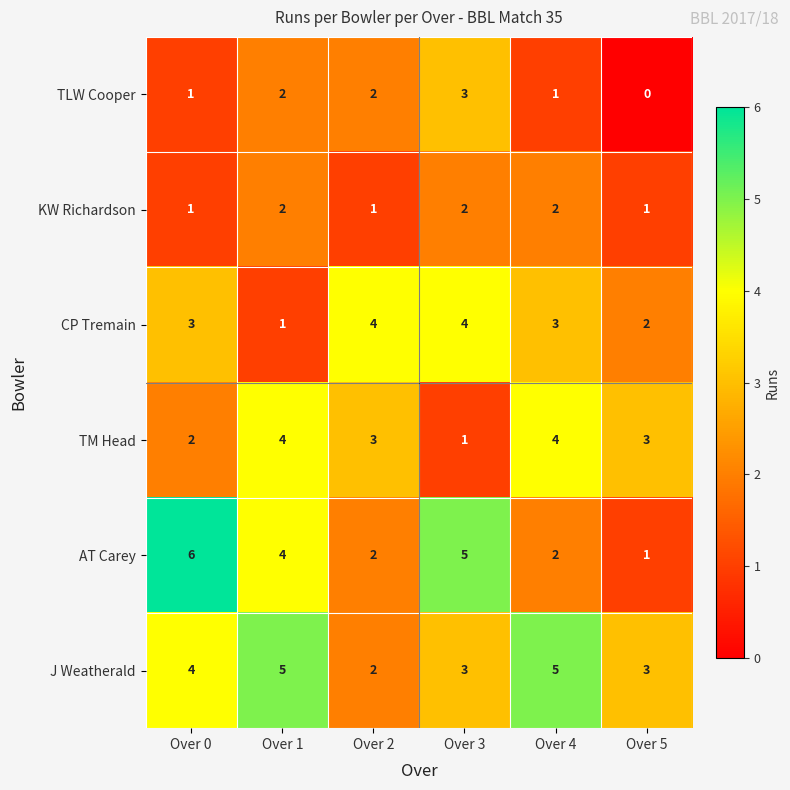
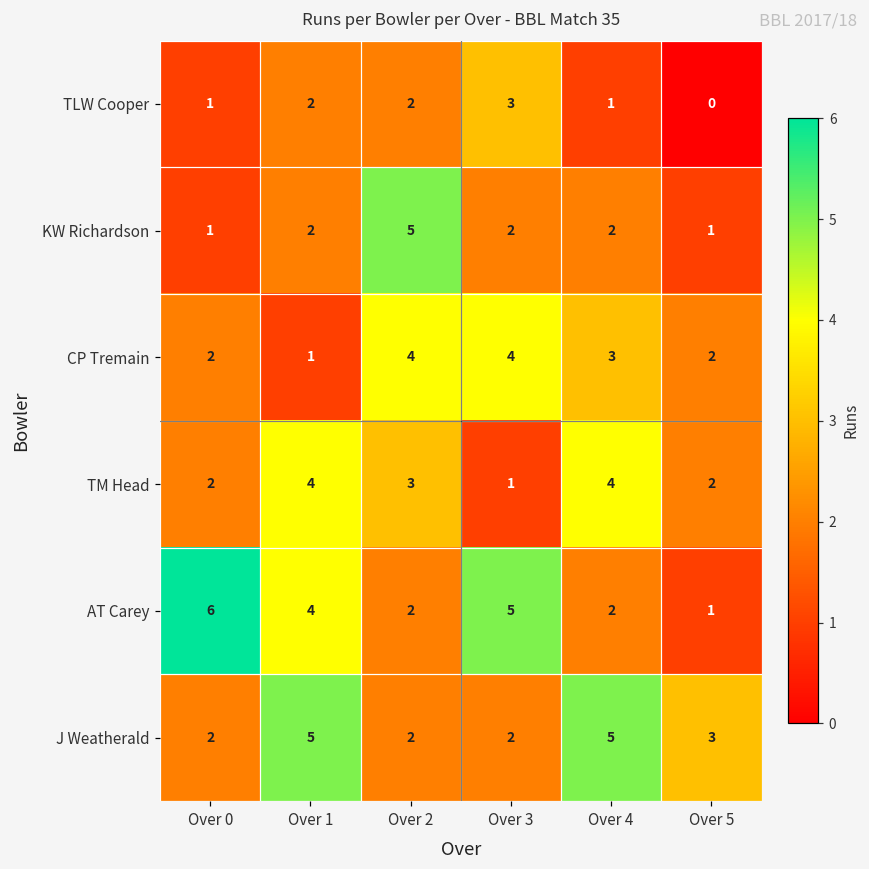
  {
    "TLW Cooper": {
      "Over 0": 1,
      "Over 1": 2,
      "Over 2": 2,
      "Over 3": 3,
      "Over 4": 1,
      "Over 5": 0
    },
    "KW Richardson": {
      "Over 0": 1,
      "Over 1": 2,
-     "Over 2": 1,
+     "Over 2": 5,
      "Over 3": 2,
      "Over 4": 2,
      "Over 5": 1
    },
    "CP Tremain": {
-     "Over 0": 3,
+     "Over 0": 2,
      "Over 1": 1,
      "Over 2": 4,
      "Over 3": 4,
      "Over 4": 3,
      "Over 5": 2
    },
    "TM Head": {
      "Over 0": 2,
      "Over 1": 4,
      "Over 2": 3,
      "Over 3": 1,
      "Over 4": 4,
-     "Over 5": 3
+     "Over 5": 2
    },
    "AT Carey": {
      "Over 0": 6,
      "Over 1": 4,
      "Over 2": 2,
      "Over 3": 5,
      "Over 4": 2,
      "Over 5": 1
    },
    "J Weatherald": {
-     "Over 0": 4,
+     "Over 0": 2,
      "Over 1": 5,
      "Over 2": 2,
-     "Over 3": 3,
+     "Over 3": 2,
      "Over 4": 5,
      "Over 5": 3
    }
  }
